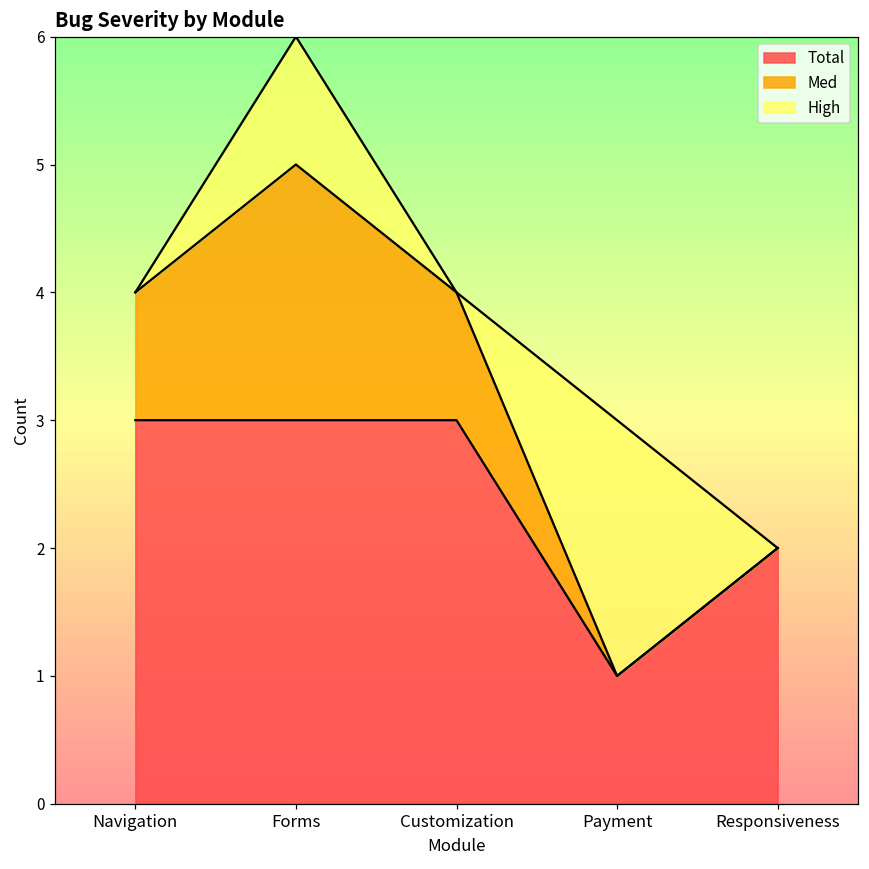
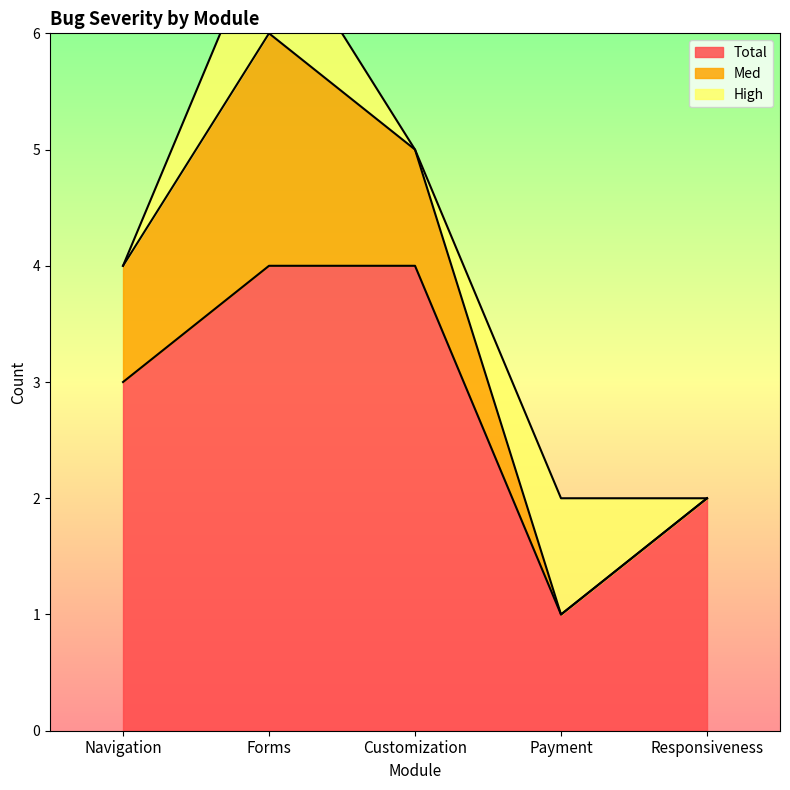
  {
    "Total": {
      "Navigation": 3,
-     "Forms": 3,
-     "Customization": 3
+     "Forms": 4,
+     "Customization": 4
    },
    "Med": {
      "Forms": 2
    },
    "High": {
-     "Payment": 2
+     "Payment": 1
    }
  }
